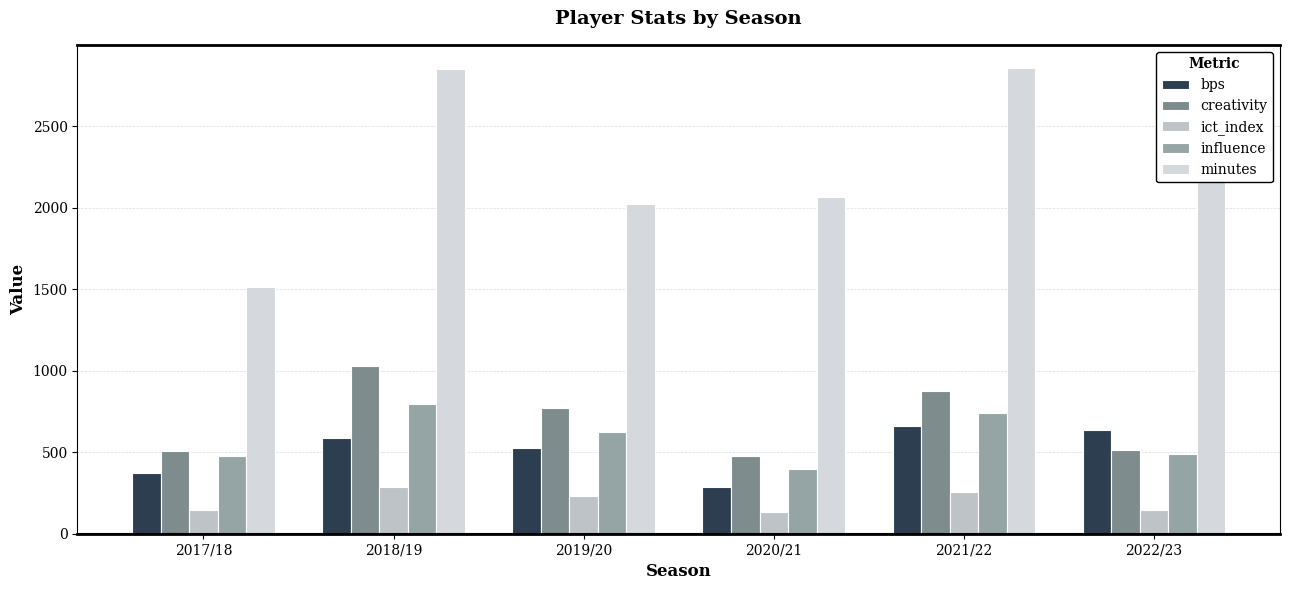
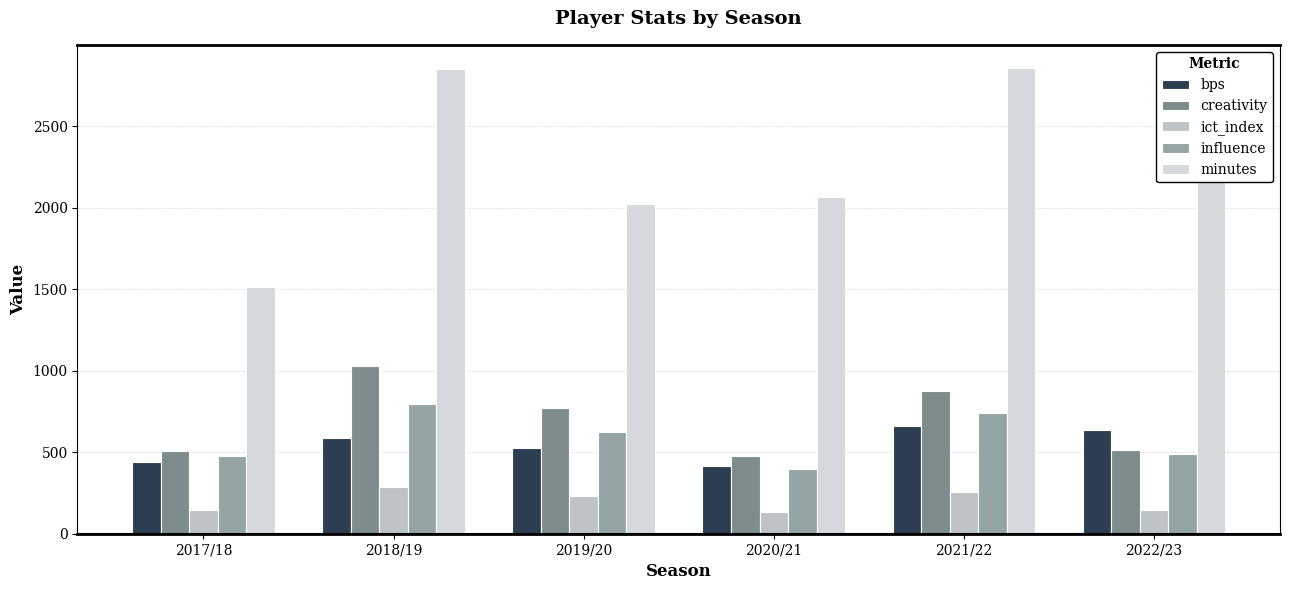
  {
    "bps": {
-     "2017/18": 370,
+     "2017/18": 440,
      "2018/19": 590,
      "2019/20": 530,
-     "2020/21": 290,
+     "2020/21": 410,
      "2021/22": 660,
      "2022/23": 630
    }
  }
